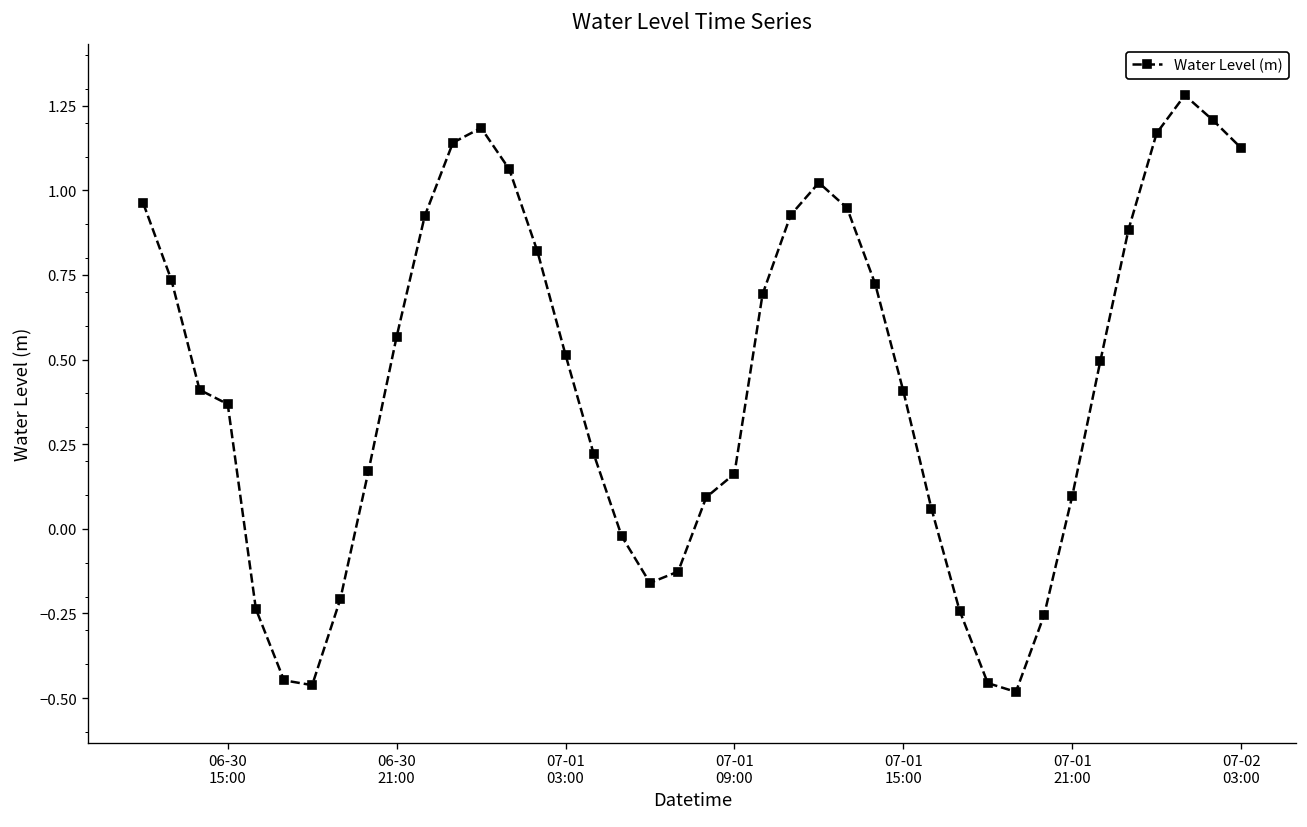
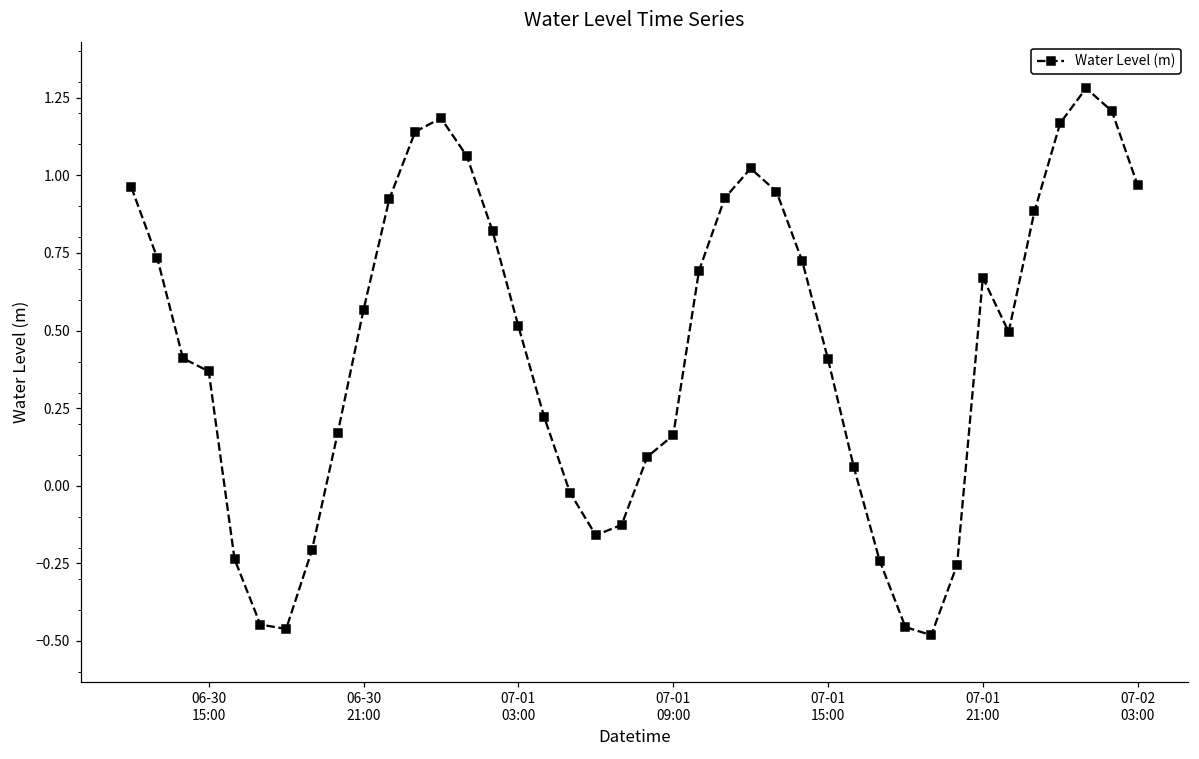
  {
    "06-30 15:00": 0.37,
    "06-30 21:00": 0.57,
    "07-01 03:00": 0.51,
    "07-01 09:00": 0.16,
    "07-01 15:00": 0.41,
-   "07-01 21:00": 0.10,
-   "07-02 03:00": 1.13
+   "07-01 21:00": 0.67,
+   "07-02 03:00": 0.97
  }
